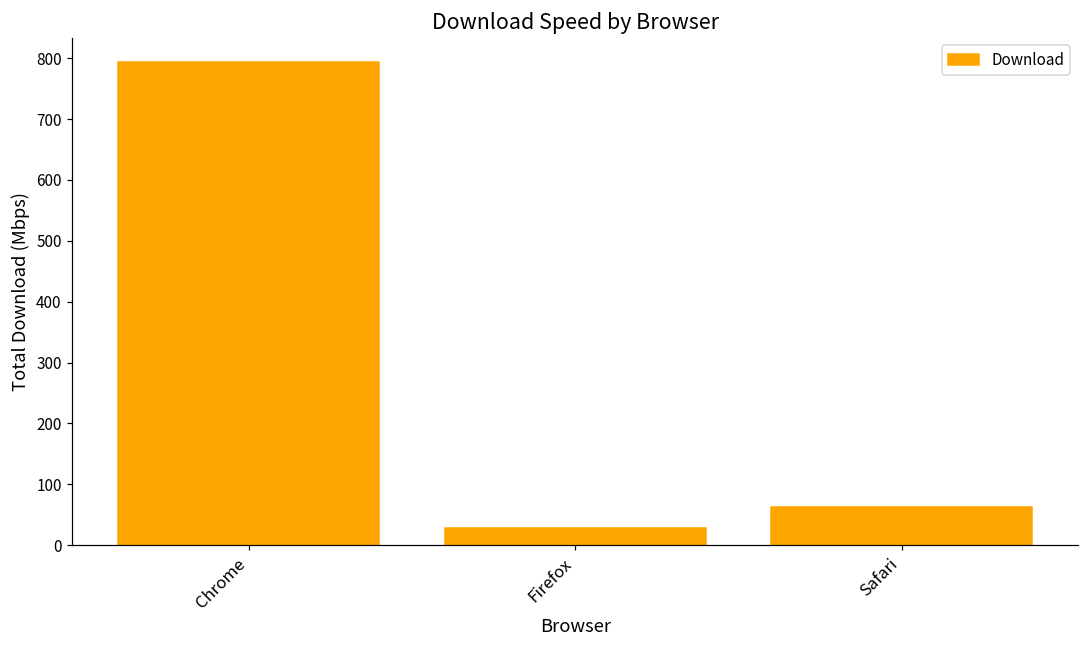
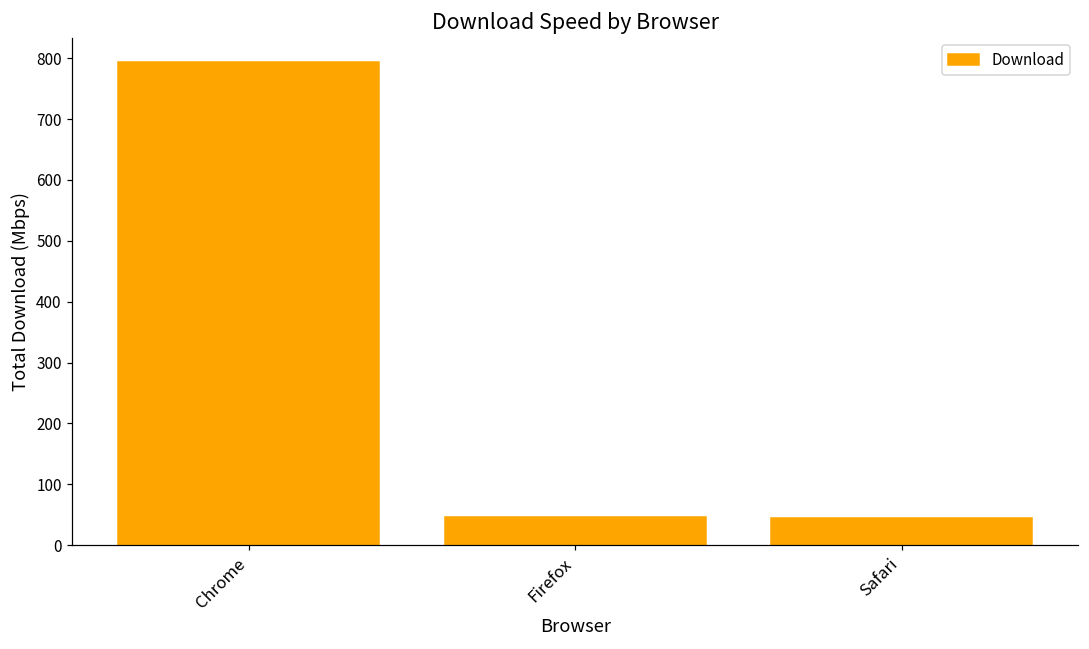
  {
    "Chrome": 790,
-   "Firefox": 30,
-   "Safari": 60
+   "Firefox": 50,
+   "Safari": 40
  }
